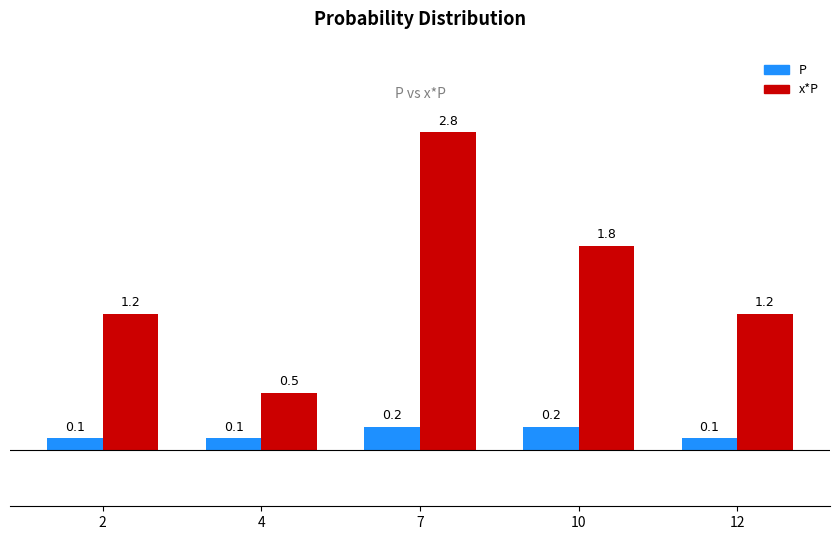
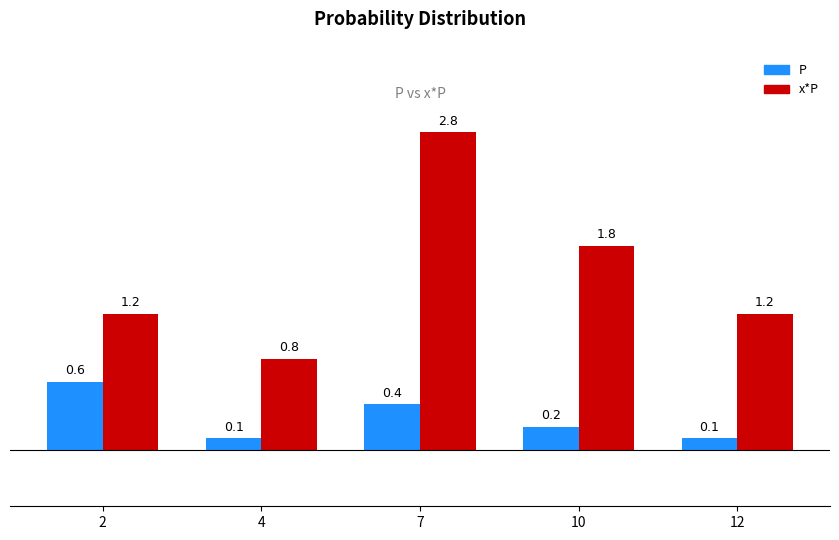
  {
    "P": {
-     "2": 0.1,
+     "2": 0.6,
      "4": 0.1,
-     "7": 0.2,
+     "7": 0.4,
      "10": 0.2,
      "12": 0.1
    },
    "x*P": {
      "2": 1.2,
-     "4": 0.5,
+     "4": 0.8,
      "7": 2.8,
      "10": 1.8,
      "12": 1.2
    }
  }
